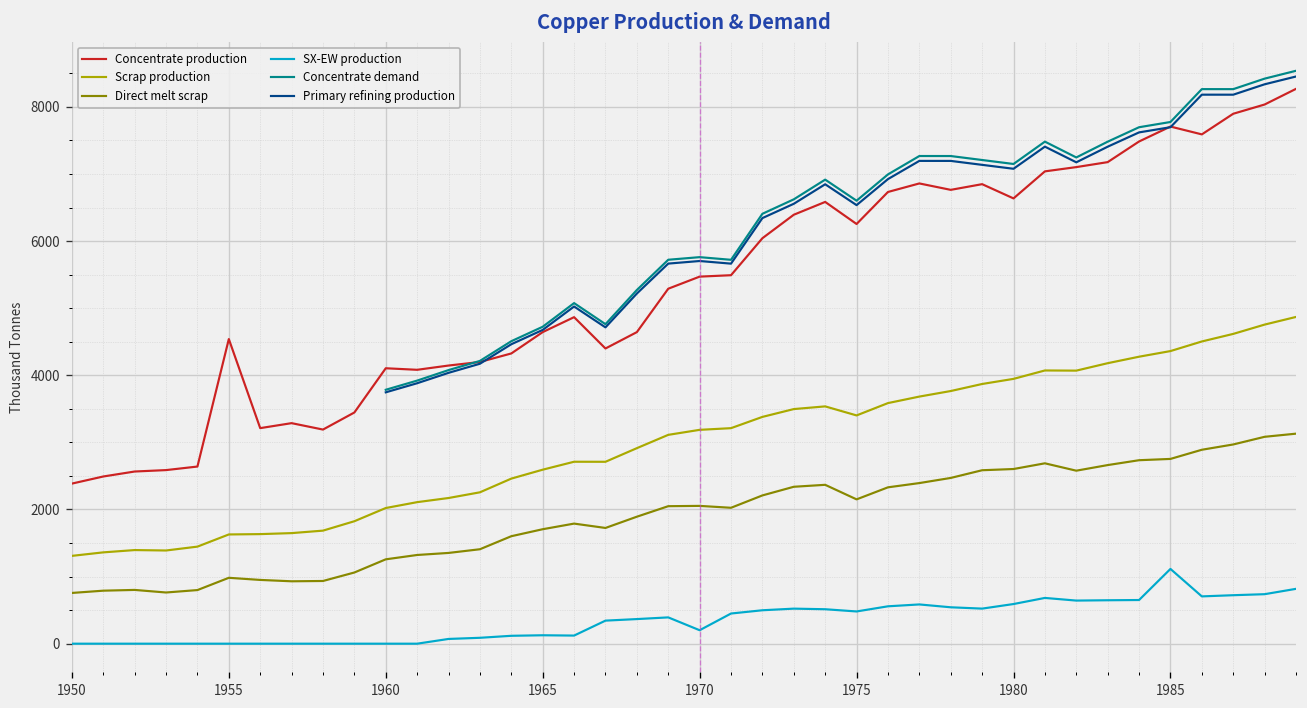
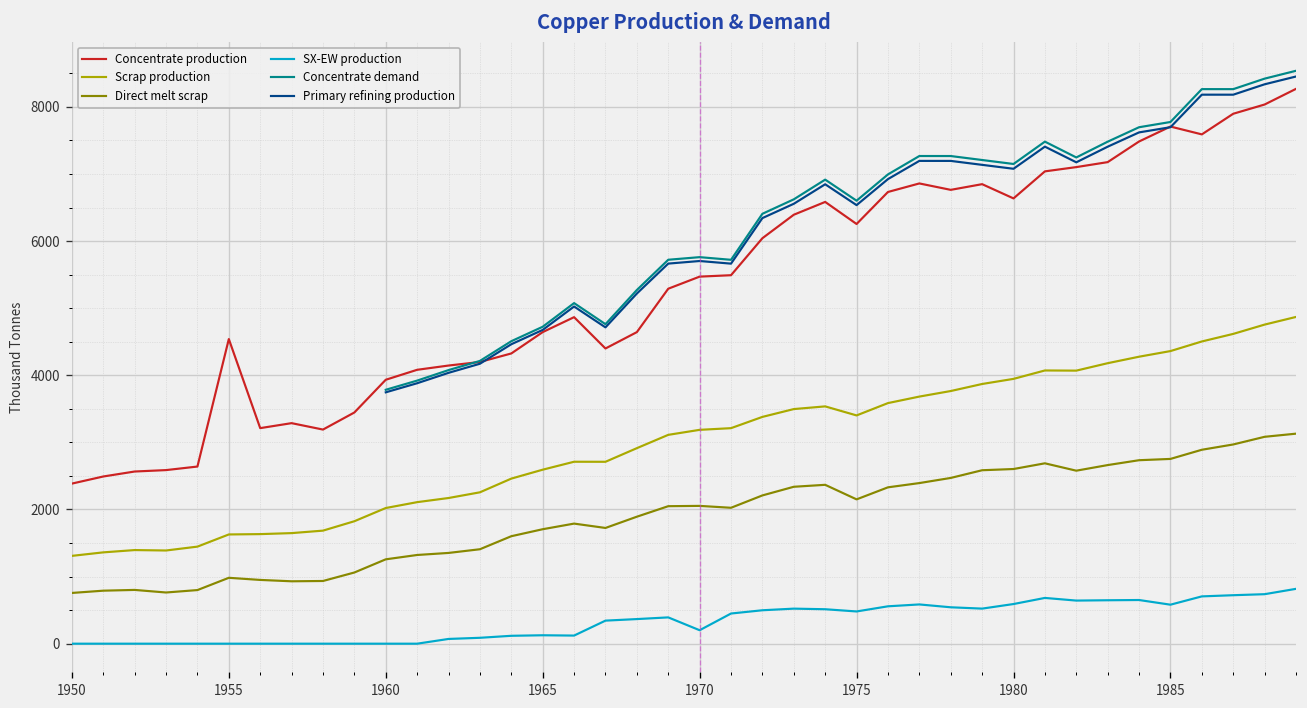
  {
    "Concentrate production": {
      "1950": 2400,
      "1955": 4500,
-     "1960": 4100,
+     "1960": 3900,
      "1970": 5500,
      "1975": 6300,
      "1980": 6600
    },
    "SX-EW production": {
      "1950": 0,
      "1955": 0,
      "1960": 0,
      "1965": 100,
      "1970": 200,
      "1975": 500,
      "1980": 600,
-     "1985": 1100
+     "1985": 600
    },
    "Concentrate demand": {
      "1965": 4700,
      "1970": 5800,
      "1975": 6600,
      "1980": 7100,
      "1985": 7800
    },
    "Primary refining production": {
      "1970": 5700,
      "1975": 6500,
      "1980": 7100
    }
  }
